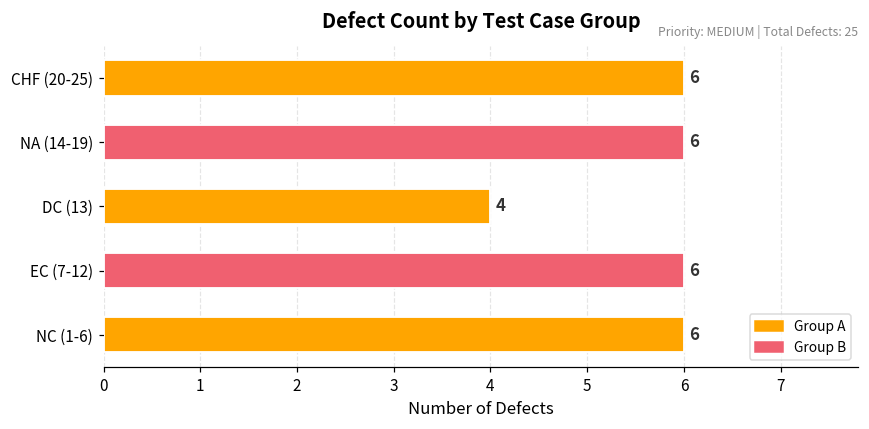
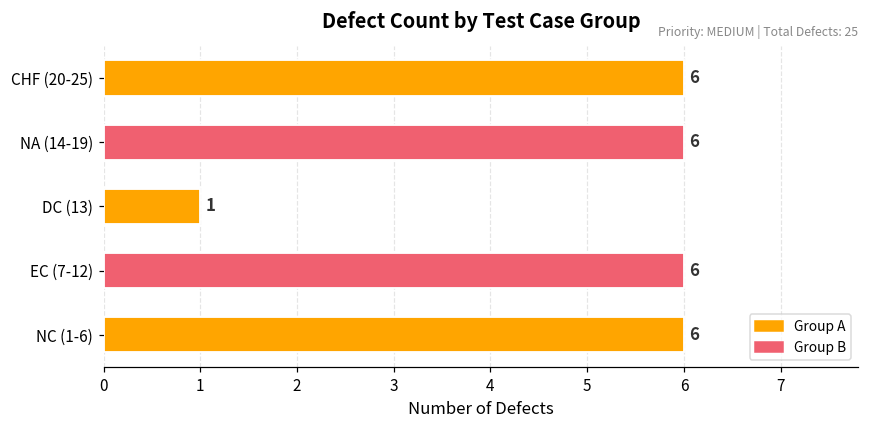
  {
    "CHF (20-25)": 6,
    "NA (14-19)": 6,
-   "DC (13)": 4,
+   "DC (13)": 1,
    "EC (7-12)": 6,
    "NC (1-6)": 6
  }
